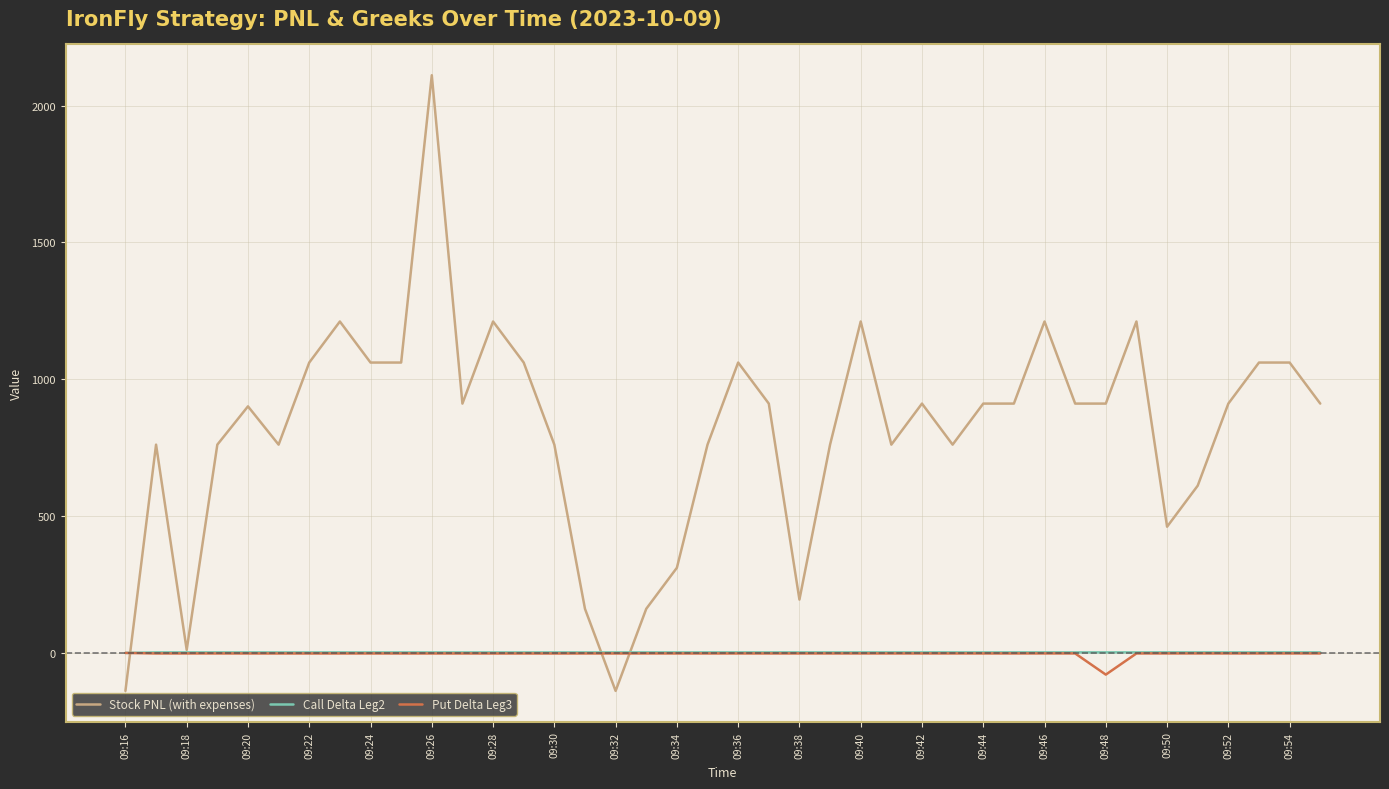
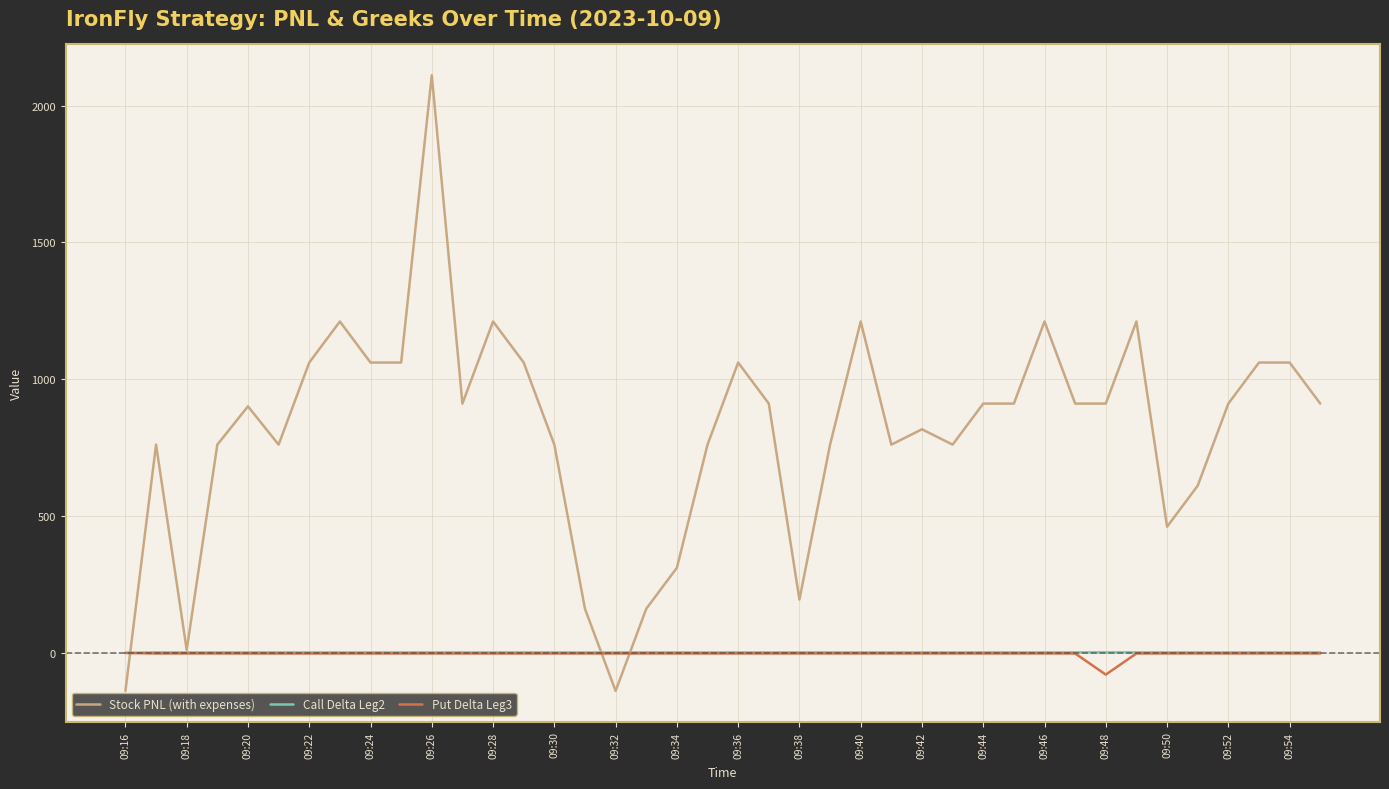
  {
    "Stock PNL (with expenses)": {
      "09:16": -140,
      "09:20": 900,
      "09:22": 1060,
      "09:24": 1060,
      "09:26": 2110,
      "09:28": 1210,
      "09:30": 760,
      "09:32": -140,
      "09:34": 310,
      "09:36": 1060,
      "09:38": 190,
      "09:40": 1210,
-     "09:42": 910,
+     "09:42": 820,
      "09:44": 910,
      "09:46": 1210,
      "09:48": 910,
      "09:50": 460,
      "09:52": 910,
      "09:54": 1060
    },
    "Call Delta Leg2": {
      "09:48": 0
    },
    "Put Delta Leg3": {
      "09:48": -80
    }
  }
